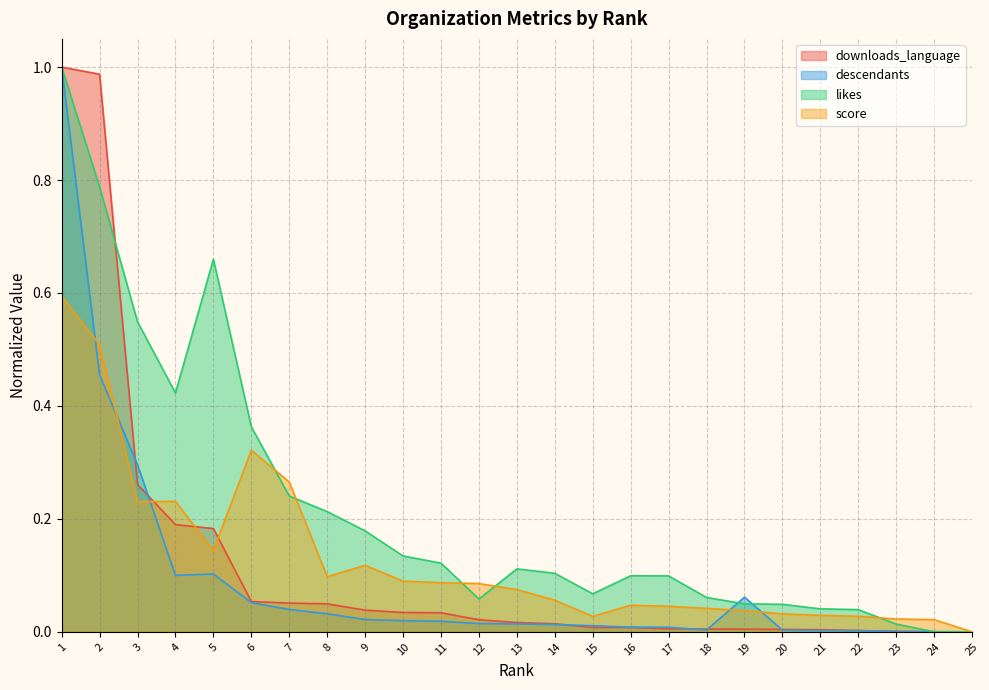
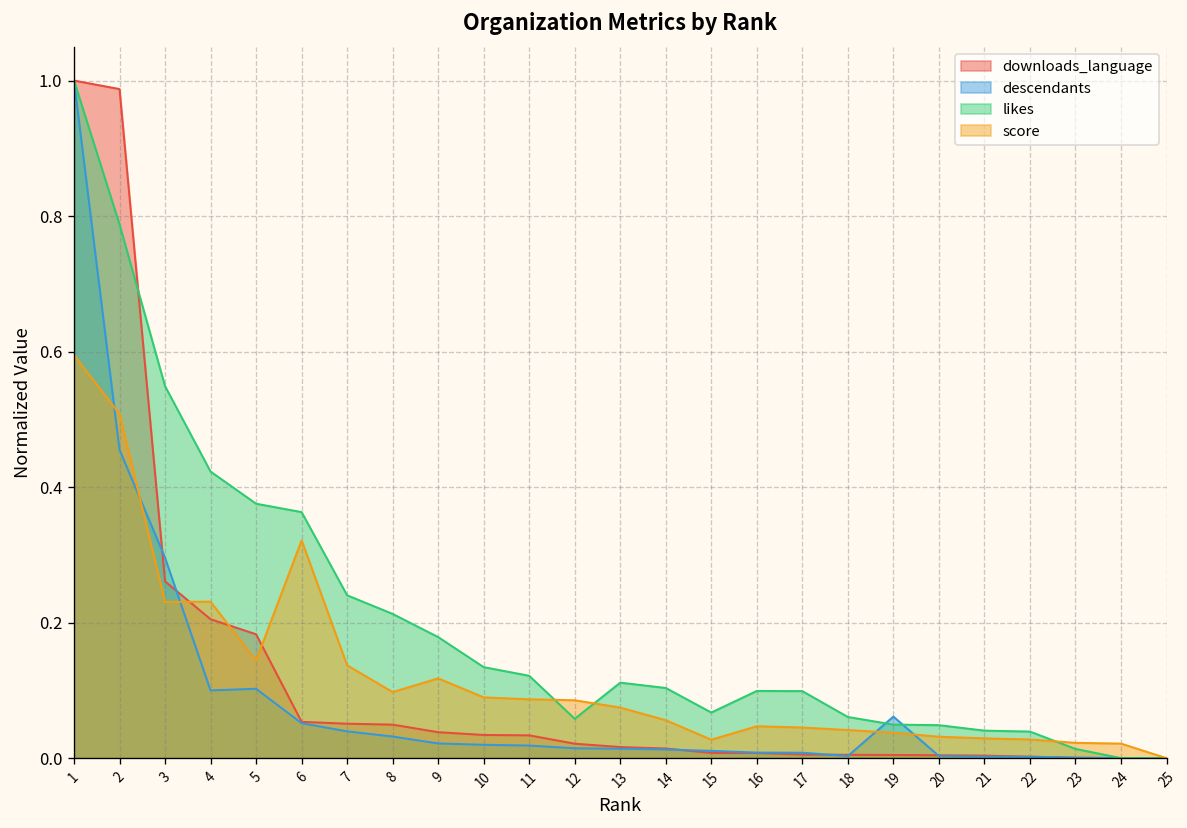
  {
    "downloads_language": {
      "2": 0.99,
      "3": 0.26,
-     "4": 0.19,
+     "4": 0.21,
      "5": 0.18,
      "7": 0.05,
      "8": 0.05,
      "9": 0.04,
      "10": 0.03,
      "11": 0.03,
      "12": 0.02,
      "19": 0.00
    },
    "descendants": {
      "2": 0.46,
      "3": 0.30,
      "4": 0.10,
      "5": 0.10,
      "7": 0.04,
      "8": 0.03,
      "9": 0.02,
      "10": 0.02,
      "11": 0.02,
      "12": 0.01,
      "19": 0.06
    },
    "likes": {
      "2": 0.79,
      "3": 0.55,
      "4": 0.42,
-     "5": 0.66,
+     "5": 0.38,
      "6": 0.36,
      "7": 0.24,
      "8": 0.21,
      "9": 0.18,
      "10": 0.13,
      "11": 0.12,
      "12": 0.06,
      "13": 0.11,
      "14": 0.10,
      "15": 0.07,
      "16": 0.10,
      "17": 0.10,
      "18": 0.06,
      "19": 0.05,
      "20": 0.05,
      "21": 0.04,
      "22": 0.04,
      "23": 0.01
    },
    "score": {
      "1": 0.59,
      "2": 0.51,
      "3": 0.23,
      "4": 0.23,
      "5": 0.14,
      "6": 0.32,
-     "7": 0.27,
+     "7": 0.14,
      "8": 0.10,
      "9": 0.12,
      "10": 0.09,
      "11": 0.09,
      "12": 0.09,
      "13": 0.07,
      "14": 0.06,
      "15": 0.03,
      "16": 0.05,
      "17": 0.05,
      "18": 0.04,
      "19": 0.04,
      "20": 0.03,
      "21": 0.03,
      "22": 0.03,
      "23": 0.02,
      "24": 0.02
    }
  }
